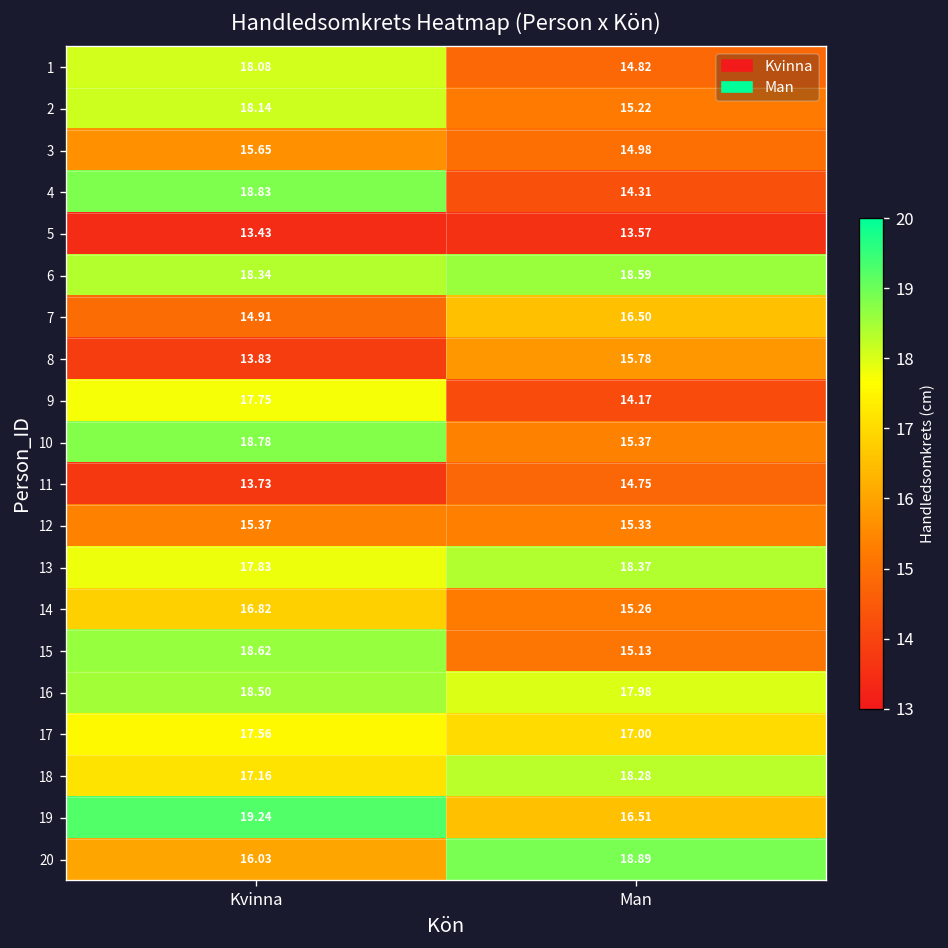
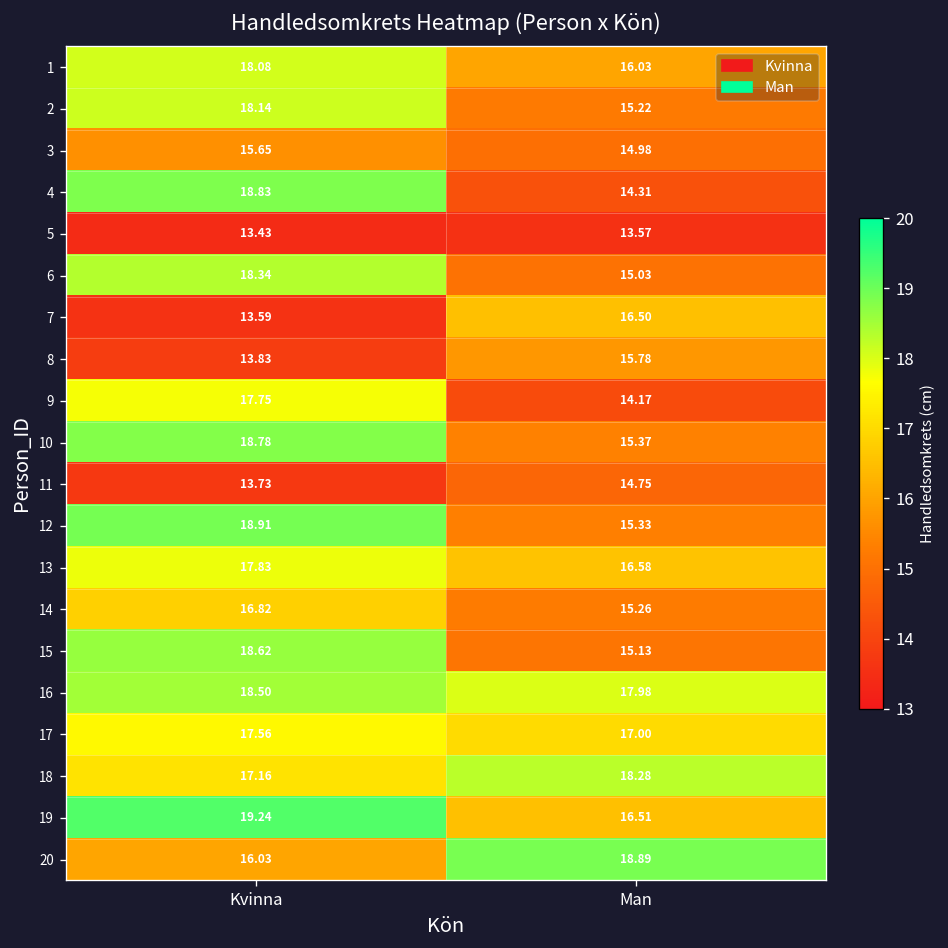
  {
    "1": {
      "Kvinna": 18.08,
-     "Man": 14.82
+     "Man": 16.03
    },
    "2": {
      "Kvinna": 18.14,
      "Man": 15.22
    },
    "3": {
      "Kvinna": 15.65,
      "Man": 14.98
    },
    "4": {
      "Kvinna": 18.83,
      "Man": 14.31
    },
    "5": {
      "Kvinna": 13.43,
      "Man": 13.57
    },
    "6": {
      "Kvinna": 18.34,
-     "Man": 18.59
+     "Man": 15.03
    },
    "7": {
-     "Kvinna": 14.91,
+     "Kvinna": 13.59,
      "Man": 16.50
    },
    "8": {
      "Kvinna": 13.83,
      "Man": 15.78
    },
    "9": {
      "Kvinna": 17.75,
      "Man": 14.17
    },
    "10": {
      "Kvinna": 18.78,
      "Man": 15.37
    },
    "11": {
      "Kvinna": 13.73,
      "Man": 14.75
    },
    "12": {
-     "Kvinna": 15.37,
+     "Kvinna": 18.91,
      "Man": 15.33
    },
    "13": {
      "Kvinna": 17.83,
-     "Man": 18.37
+     "Man": 16.58
    },
    "14": {
      "Kvinna": 16.82,
      "Man": 15.26
    },
    "15": {
      "Kvinna": 18.62,
      "Man": 15.13
    },
    "16": {
      "Kvinna": 18.50,
      "Man": 17.98
    },
    "17": {
      "Kvinna": 17.56,
      "Man": 17.00
    },
    "18": {
      "Kvinna": 17.16,
      "Man": 18.28
    },
    "19": {
      "Kvinna": 19.24,
      "Man": 16.51
    },
    "20": {
      "Kvinna": 16.03,
      "Man": 18.89
    }
  }
